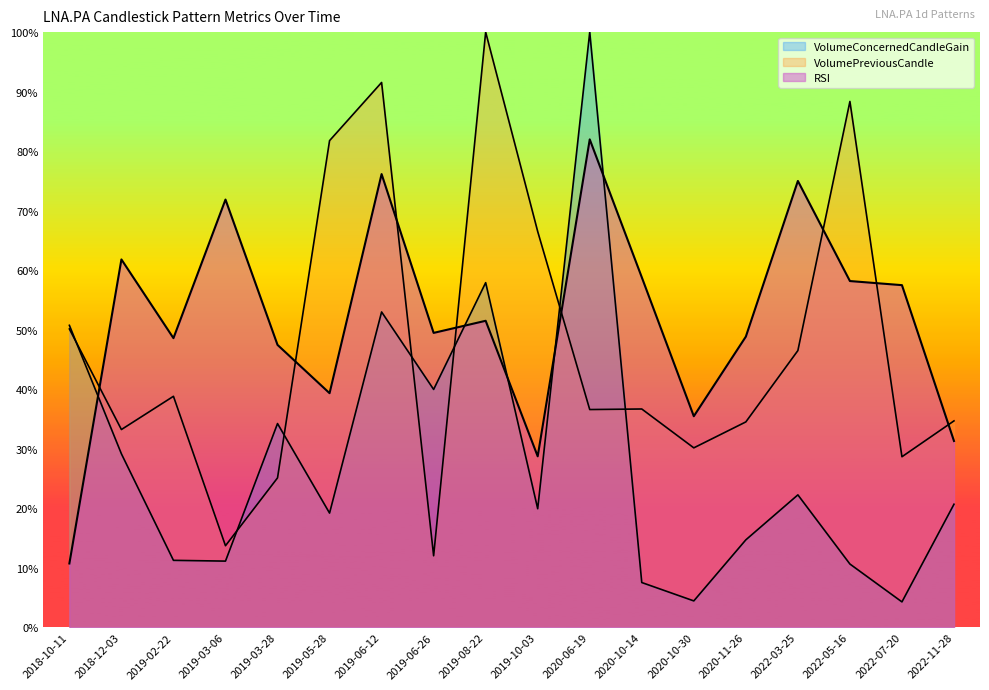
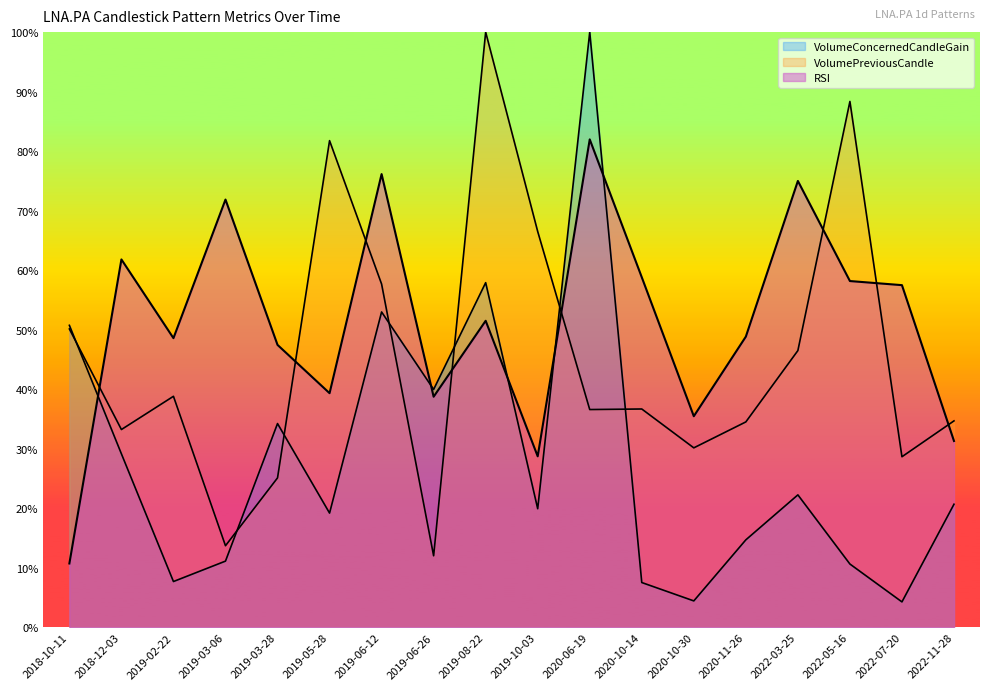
  {
    "VolumeConcernedCandleGain": {
      "2018-10-11": "51%",
      "2018-12-03": "29%",
-     "2019-02-22": "11%",
+     "2019-02-22": "8%",
      "2019-03-06": "11%",
      "2019-03-28": "34%",
      "2019-05-28": "19%",
      "2019-06-12": "53%",
      "2019-06-26": "40%",
      "2019-08-22": "58%",
      "2019-10-03": "20%",
      "2020-06-19": "100%",
      "2020-10-14": "8%",
      "2020-10-30": "4%",
      "2020-11-26": "15%",
      "2022-03-25": "22%",
      "2022-05-16": "11%",
      "2022-07-20": "4%",
      "2022-11-28": "21%"
    },
    "VolumePreviousCandle": {
      "2018-10-11": "50%",
      "2018-12-03": "33%",
      "2019-02-22": "39%",
      "2019-03-06": "14%",
      "2019-03-28": "25%",
      "2019-05-28": "82%",
-     "2019-06-12": "92%",
+     "2019-06-12": "58%",
      "2019-06-26": "12%",
      "2019-08-22": "100%",
      "2019-10-03": "67%",
      "2020-06-19": "37%",
      "2020-10-14": "37%",
      "2020-10-30": "30%",
      "2020-11-26": "35%",
      "2022-03-25": "47%",
      "2022-05-16": "88%",
      "2022-07-20": "29%",
      "2022-11-28": "35%"
    },
    "RSI": {
      "2018-10-11": "11%",
      "2018-12-03": "62%",
      "2019-02-22": "49%",
      "2019-03-06": "72%",
      "2019-03-28": "47%",
      "2019-05-28": "39%",
      "2019-06-12": "76%",
-     "2019-06-26": "49%",
+     "2019-06-26": "39%",
      "2019-08-22": "52%",
      "2019-10-03": "29%",
      "2020-06-19": "82%",
      "2020-10-14": "59%",
      "2020-10-30": "35%",
      "2020-11-26": "49%",
      "2022-03-25": "75%",
      "2022-05-16": "58%",
      "2022-07-20": "57%",
      "2022-11-28": "31%"
    }
  }
